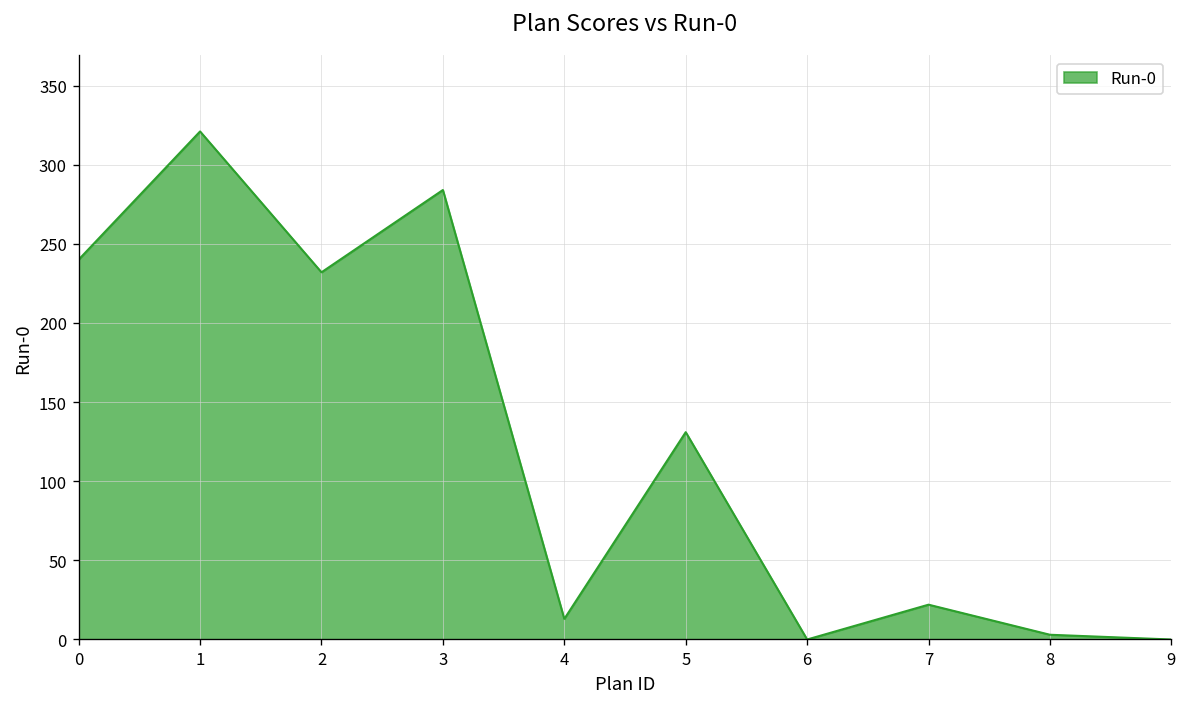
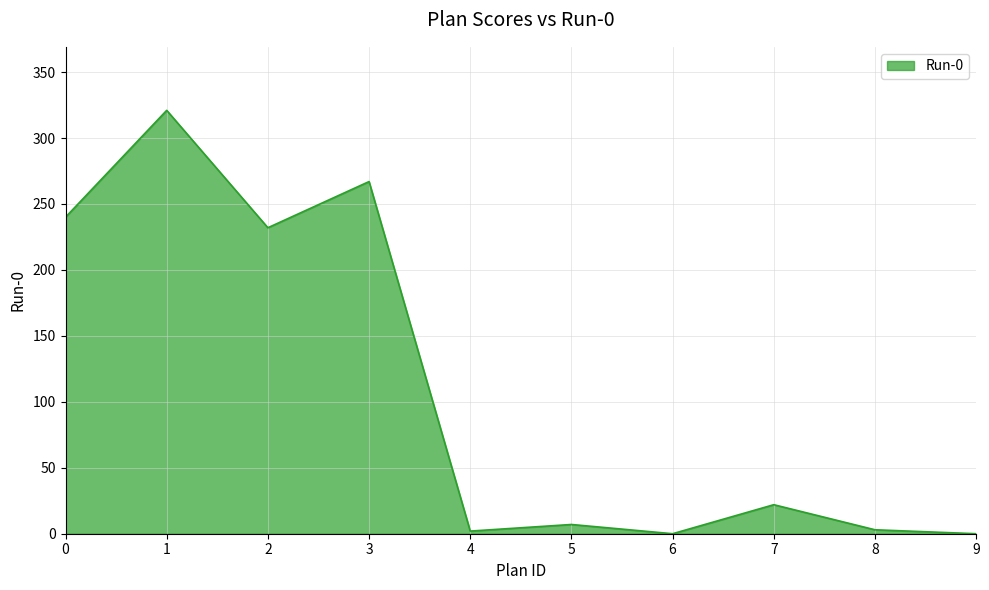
  {
    "0": 240,
    "1": 321,
    "2": 232,
-   "3": 284,
-   "4": 13,
-   "5": 131,
+   "3": 267,
+   "4": 2,
+   "5": 7,
    "6": 0,
    "7": 22,
    "8": 3,
    "9": 0
  }
